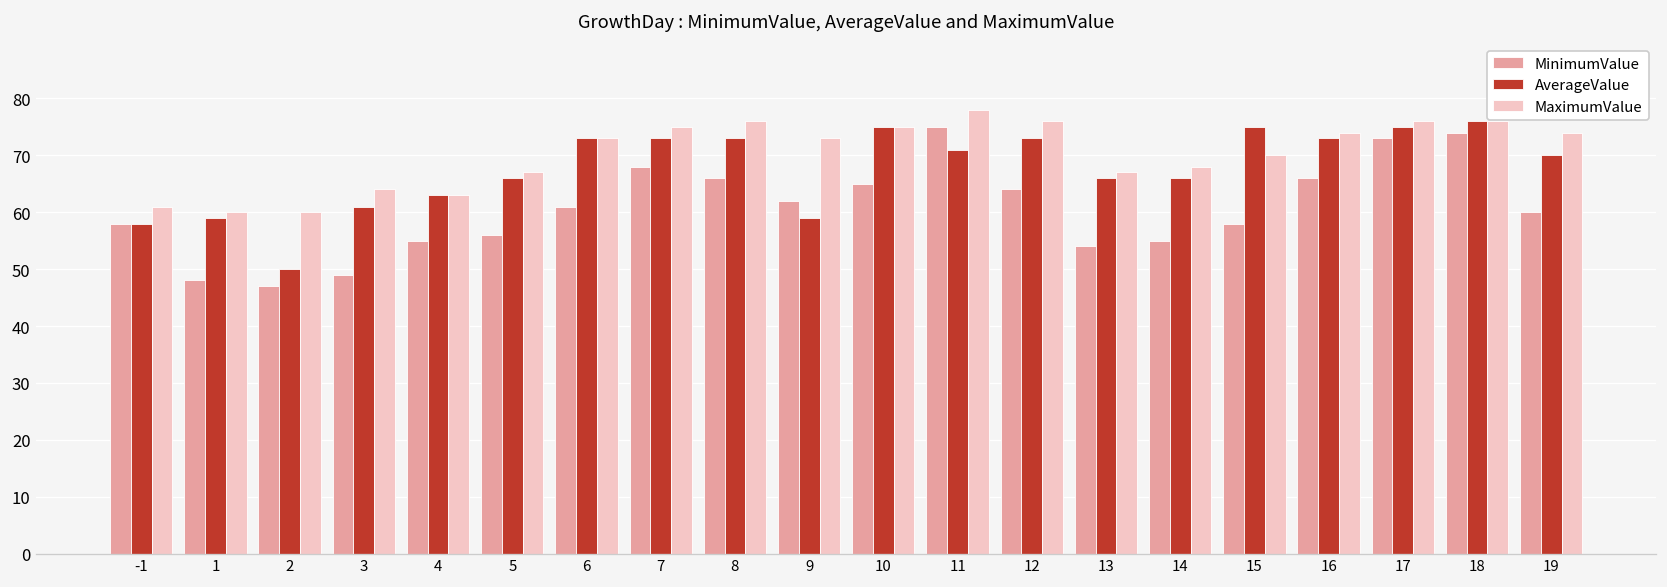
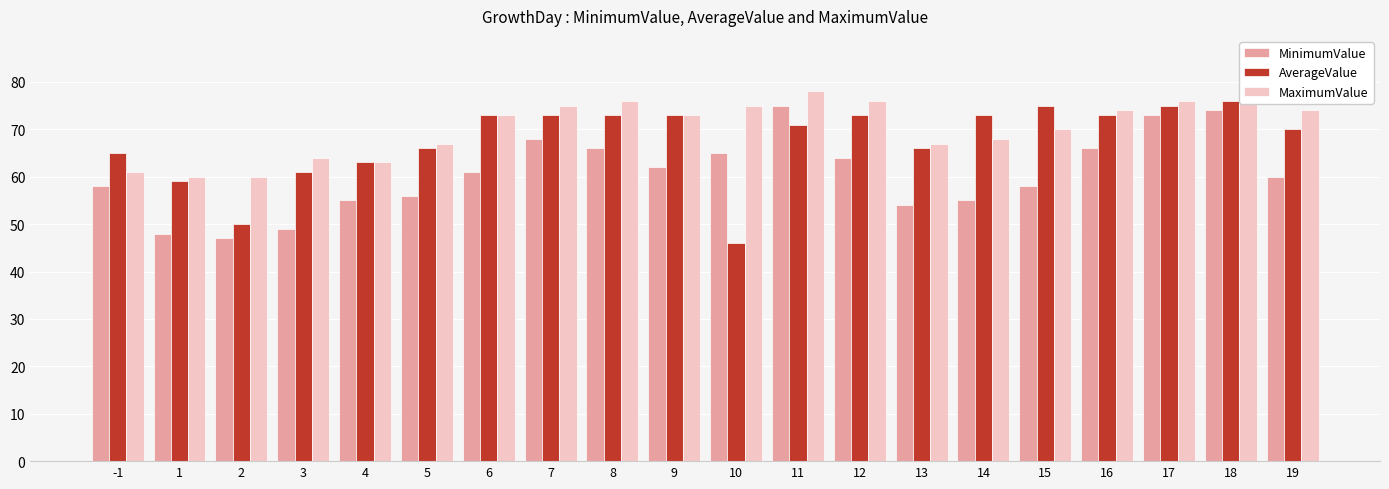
  {
    "AverageValue": {
-     "-1": 58,
+     "-1": 65,
      "1": 59,
      "2": 50,
      "3": 61,
      "4": 63,
      "5": 66,
      "6": 73,
      "7": 73,
      "8": 73,
-     "9": 59,
-     "10": 75,
+     "9": 73,
+     "10": 46,
      "11": 71,
      "12": 73,
      "13": 66,
-     "14": 66,
+     "14": 73,
      "15": 75,
      "16": 73,
      "17": 75,
      "18": 76,
      "19": 70
    }
  }
